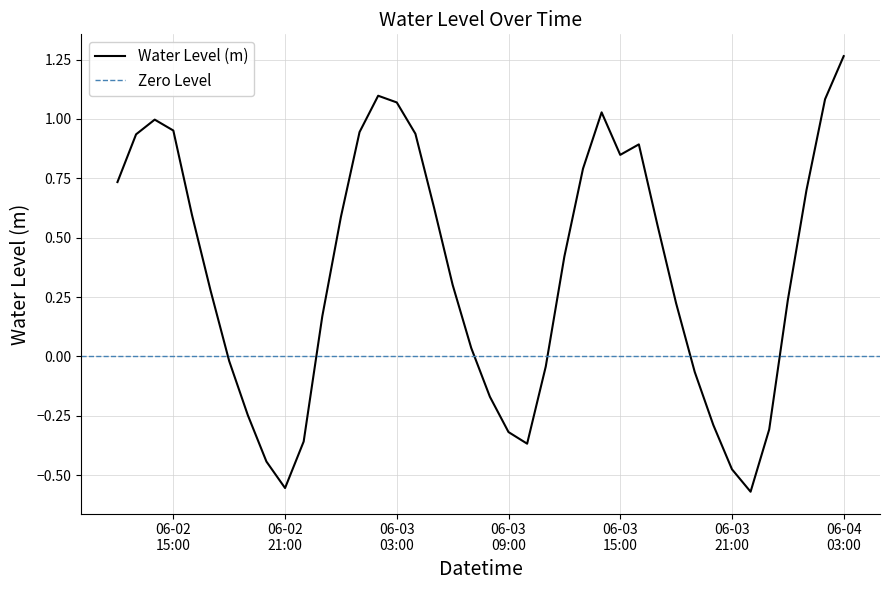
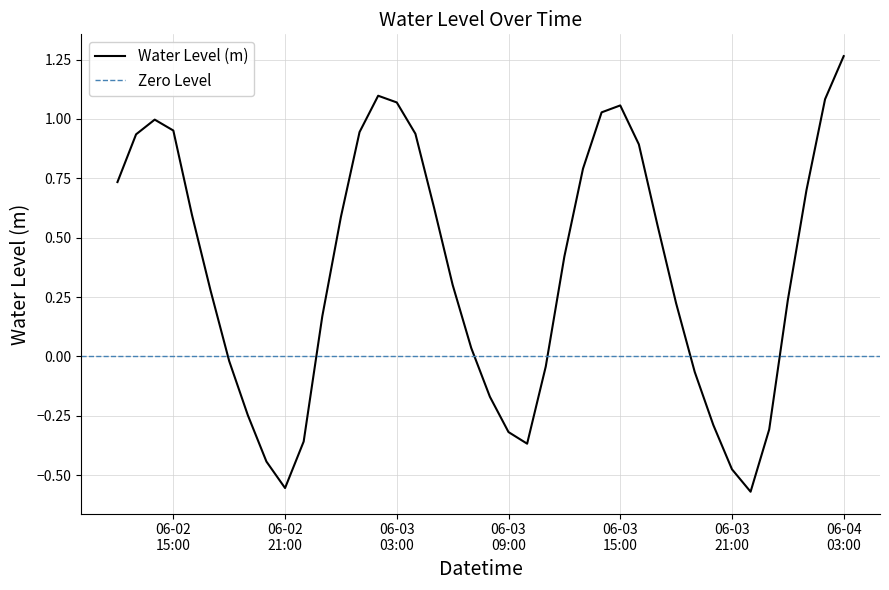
  {
    "06-02 15:00": 0.95,
    "06-02 21:00": -0.55,
    "06-03 03:00": 1.07,
    "06-03 09:00": -0.32,
-   "06-03 15:00": 0.85,
+   "06-03 15:00": 1.06,
    "06-03 21:00": -0.48,
    "06-04 03:00": 1.26
  }
